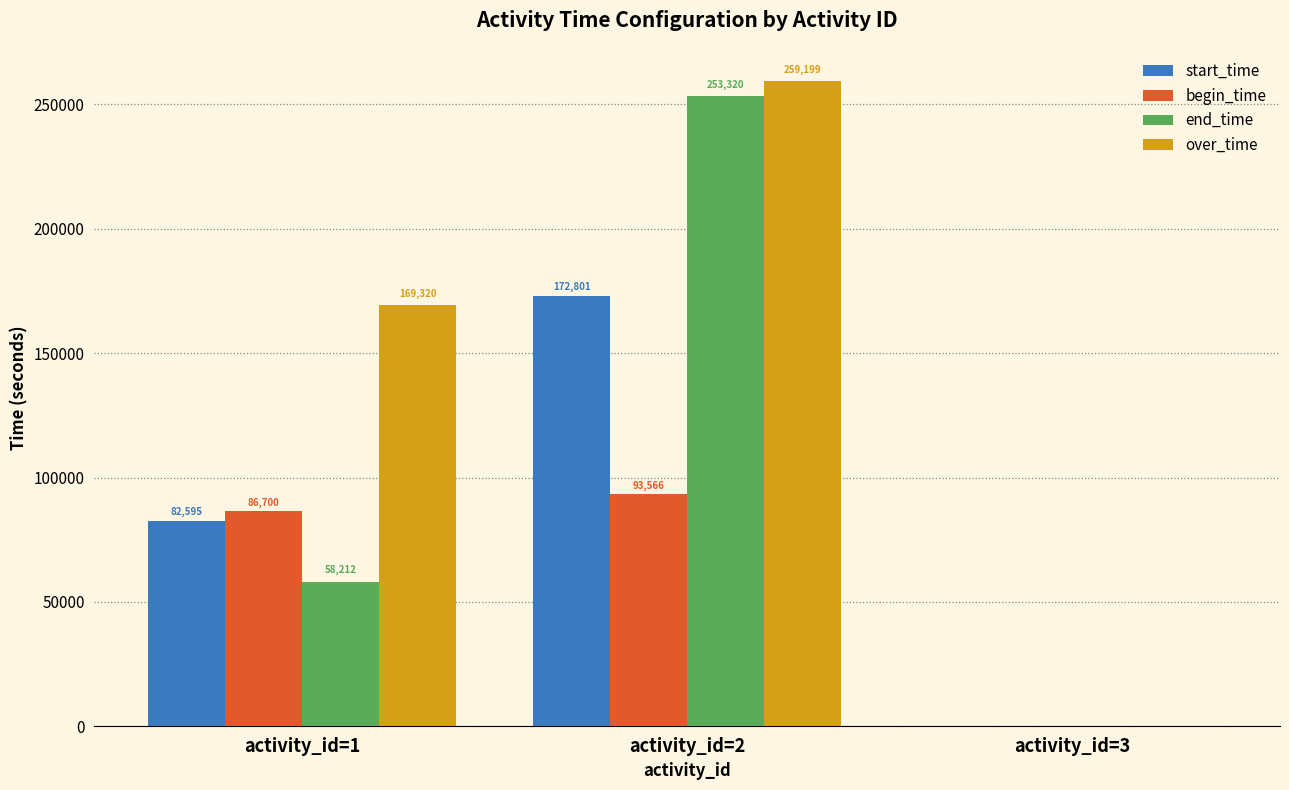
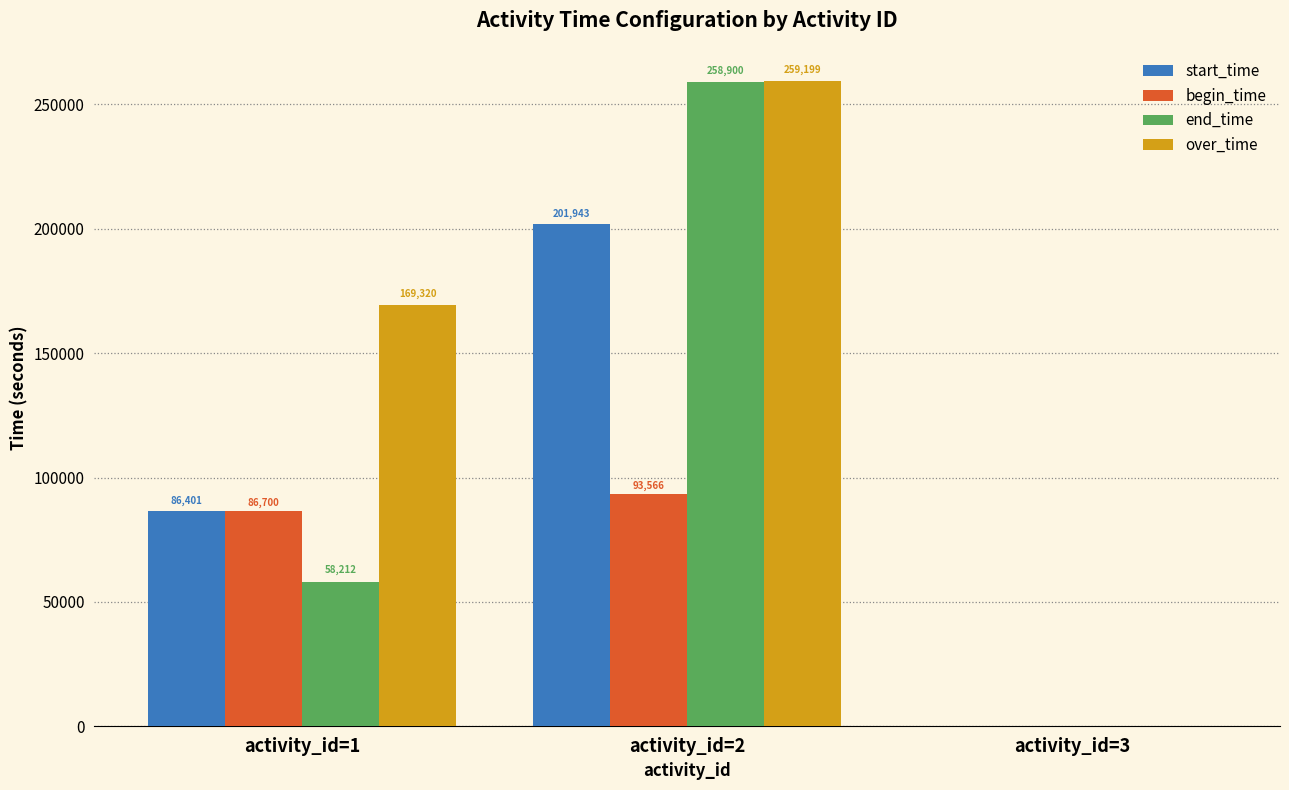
  {
    "start_time": {
-     "activity_id=1": "82,595",
-     "activity_id=2": "172,801"
+     "activity_id=1": "86,401",
+     "activity_id=2": "201,943"
    },
    "begin_time": {
      "activity_id=1": "86,700",
      "activity_id=2": "93,566"
    },
    "end_time": {
      "activity_id=1": "58,212",
-     "activity_id=2": "253,320"
+     "activity_id=2": "258,900"
    },
    "over_time": {
      "activity_id=1": "169,320",
      "activity_id=2": "259,199"
    }
  }
